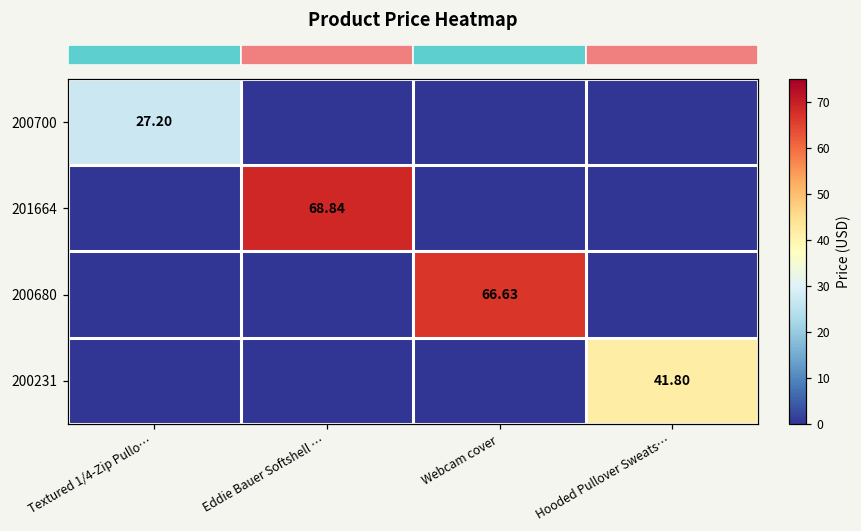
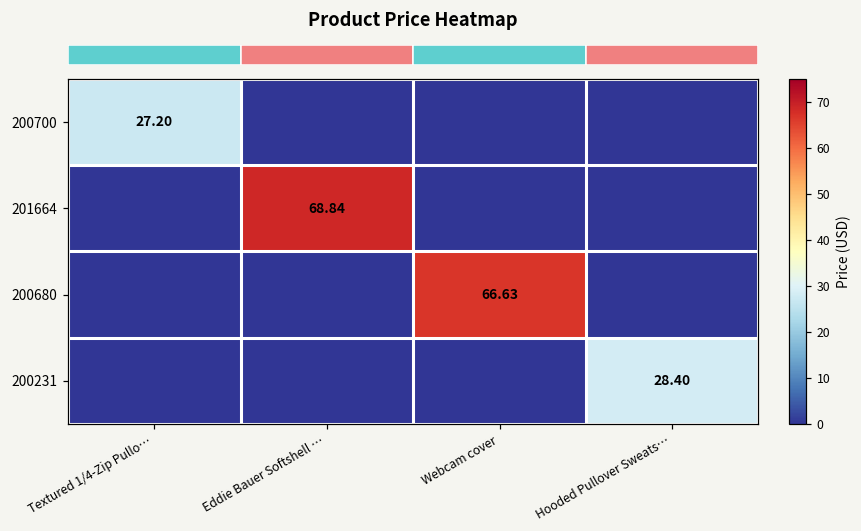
  {
    "200700": {
      "Textured 1/4-Zip Pullo…": 27.20
    },
    "201664": {
      "Eddie Bauer Softshell …": 68.84
    },
    "200680": {
      "Webcam cover": 66.63
    },
    "200231": {
-     "Hooded Pullover Sweats…": 41.80
+     "Hooded Pullover Sweats…": 28.40
    }
  }
